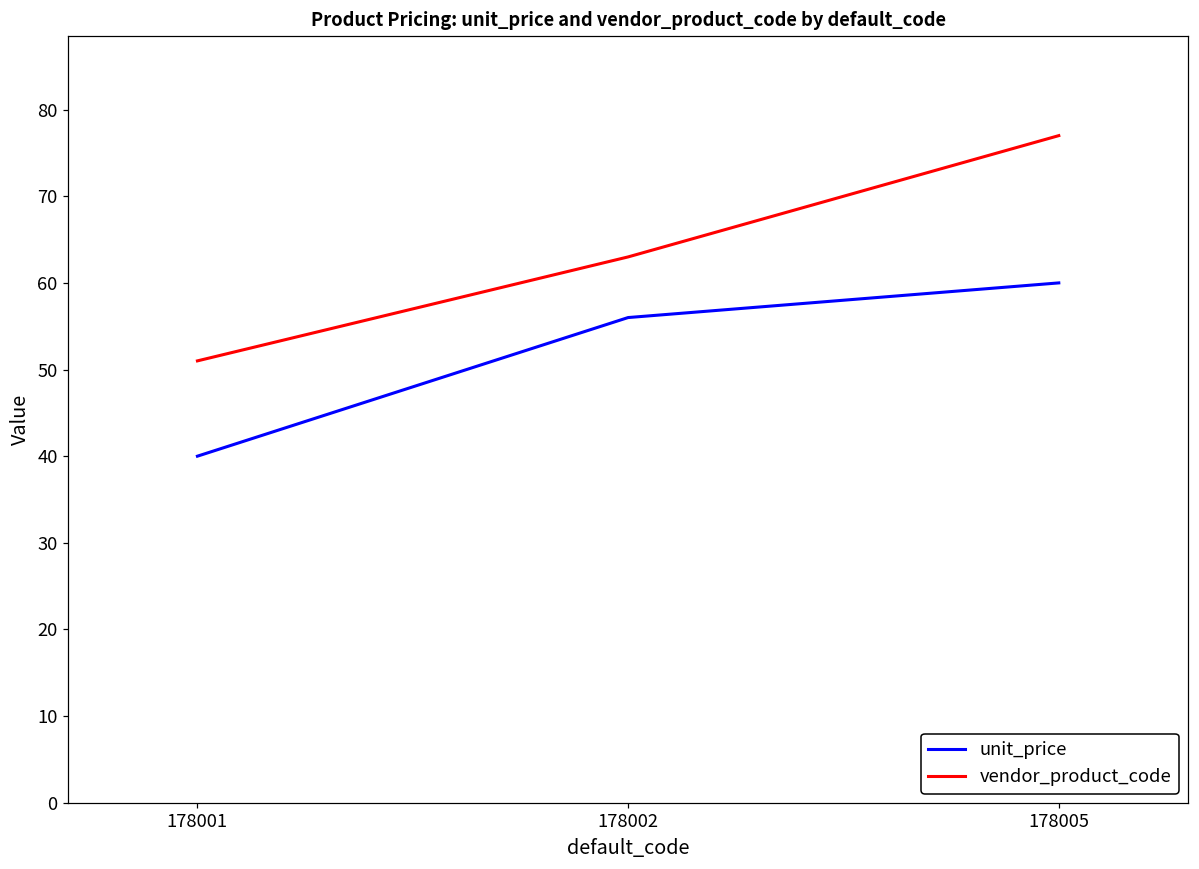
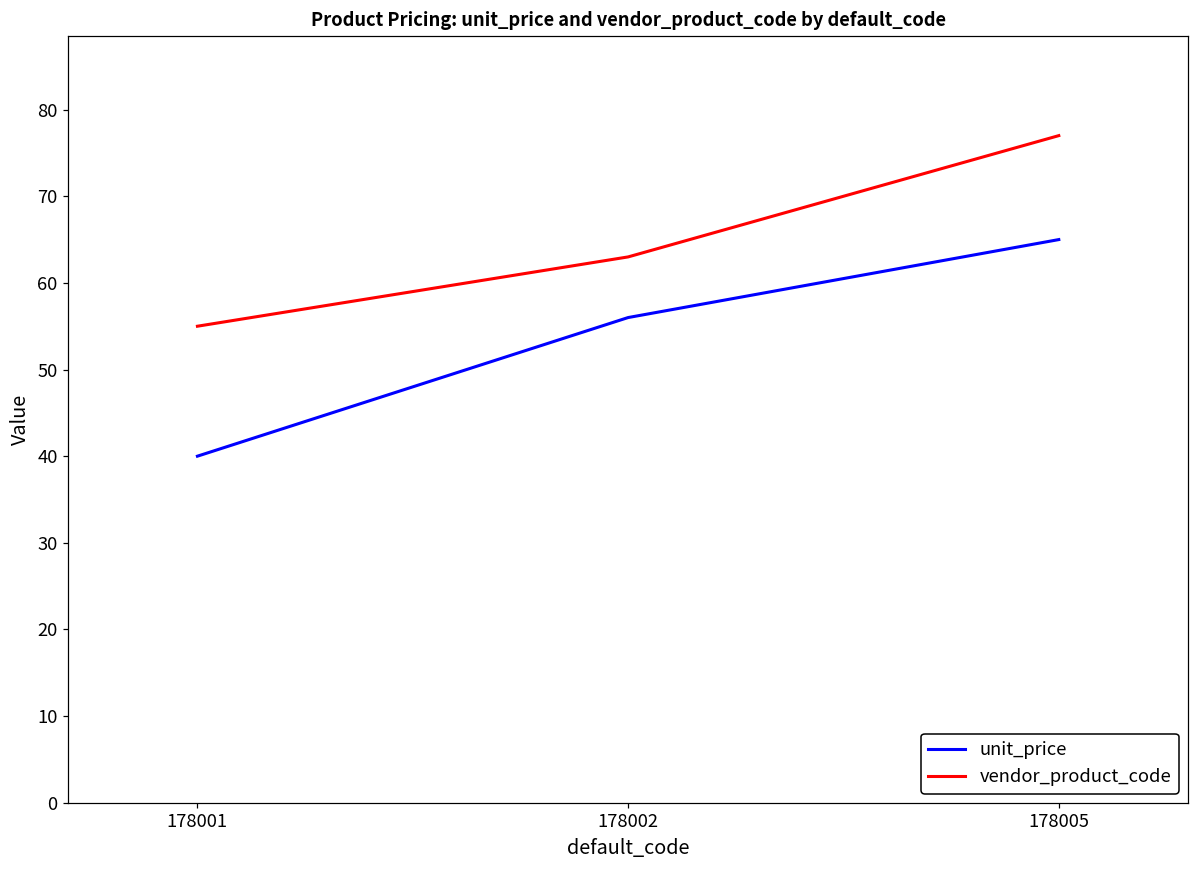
  {
    "unit_price": {
      "178001": 40,
      "178002": 56,
-     "178005": 60
+     "178005": 65
    },
    "vendor_product_code": {
-     "178001": 51,
+     "178001": 55,
      "178002": 63,
      "178005": 77
    }
  }
